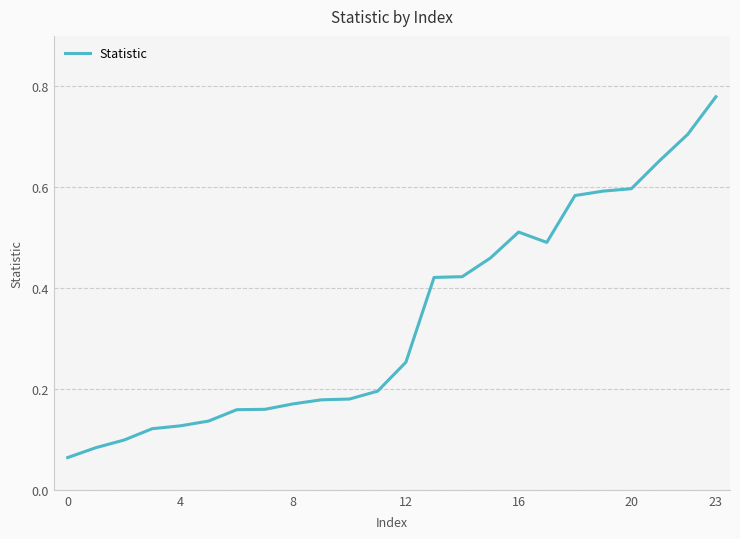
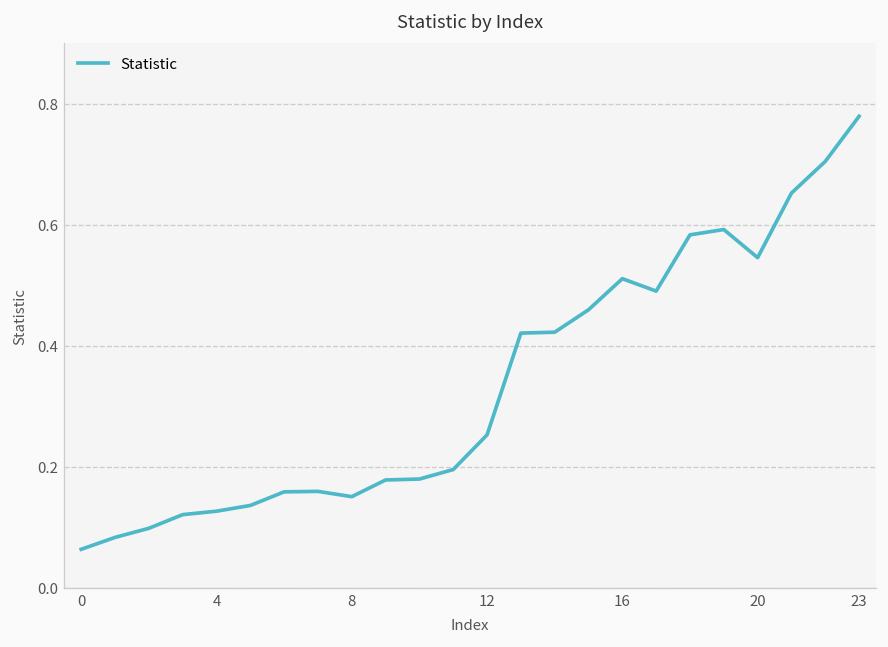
  {
    "0": 0.06,
    "4": 0.13,
-   "8": 0.17,
+   "8": 0.15,
    "12": 0.25,
    "16": 0.51,
-   "20": 0.60,
+   "20": 0.55,
    "23": 0.78
  }
